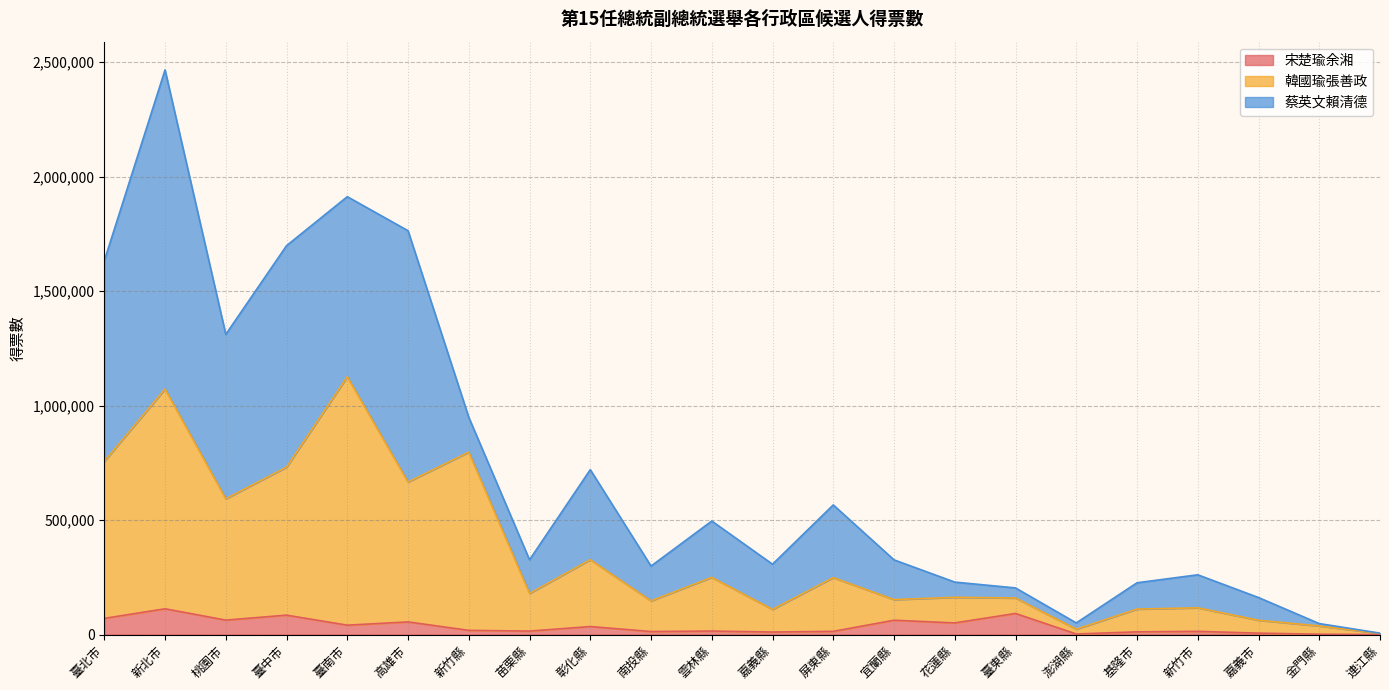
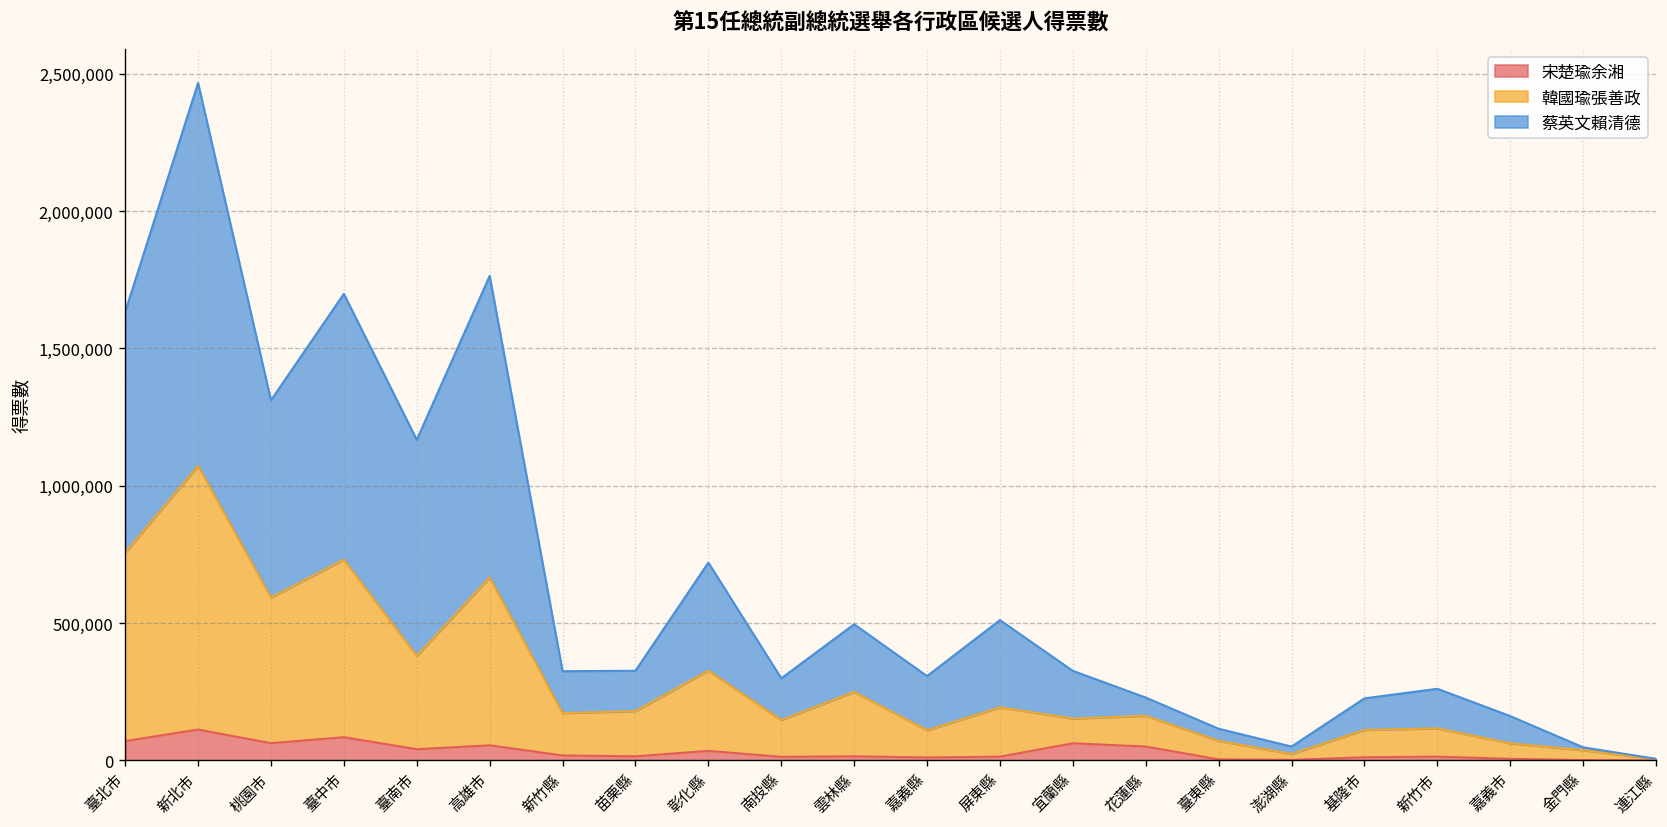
  {
    "宋楚瑜余湘": {
      "臺北市": "70,000",
      "新北市": "110,000",
      "桃園市": "60,000",
      "臺中市": "80,000",
      "臺南市": "40,000",
      "高雄市": "60,000",
      "新竹縣": "20,000",
      "苗栗縣": "20,000",
      "彰化縣": "40,000",
      "南投縣": "10,000",
      "雲林縣": "20,000",
      "嘉義縣": "10,000",
      "屏東縣": "10,000",
      "宜蘭縣": "60,000",
      "花蓮縣": "50,000",
-     "臺東縣": "90,000",
+     "臺東縣": "0",
      "澎湖縣": "0",
      "基隆市": "10,000",
      "新竹市": "10,000",
      "嘉義市": "10,000",
      "金門縣": "0"
    },
    "韓國瑜張善政": {
      "臺北市": "690,000",
      "新北市": "960,000",
      "桃園市": "530,000",
      "臺中市": "650,000",
-     "臺南市": "1,080,000",
+     "臺南市": "340,000",
      "高雄市": "610,000",
-     "新竹縣": "780,000",
+     "新竹縣": "150,000",
      "苗栗縣": "160,000",
      "彰化縣": "290,000",
      "南投縣": "130,000",
      "雲林縣": "230,000",
      "嘉義縣": "100,000",
-     "屏東縣": "230,000",
+     "屏東縣": "180,000",
      "宜蘭縣": "90,000",
      "花蓮縣": "110,000",
      "臺東縣": "70,000",
      "澎湖縣": "20,000",
      "基隆市": "100,000",
      "新竹市": "100,000",
      "嘉義市": "60,000"
    },
    "蔡英文賴清德": {
      "臺北市": "880,000",
      "新北市": "1,390,000",
      "桃園市": "720,000",
      "臺中市": "970,000",
      "臺南市": "790,000",
      "高雄市": "1,100,000",
      "新竹縣": "150,000",
      "苗栗縣": "150,000",
      "彰化縣": "390,000",
      "南投縣": "150,000",
      "雲林縣": "250,000",
      "嘉義縣": "200,000",
      "屏東縣": "320,000",
      "宜蘭縣": "170,000",
      "花蓮縣": "70,000",
      "臺東縣": "40,000",
      "澎湖縣": "30,000",
      "基隆市": "110,000",
      "新竹市": "140,000",
      "嘉義市": "100,000"
    }
  }
